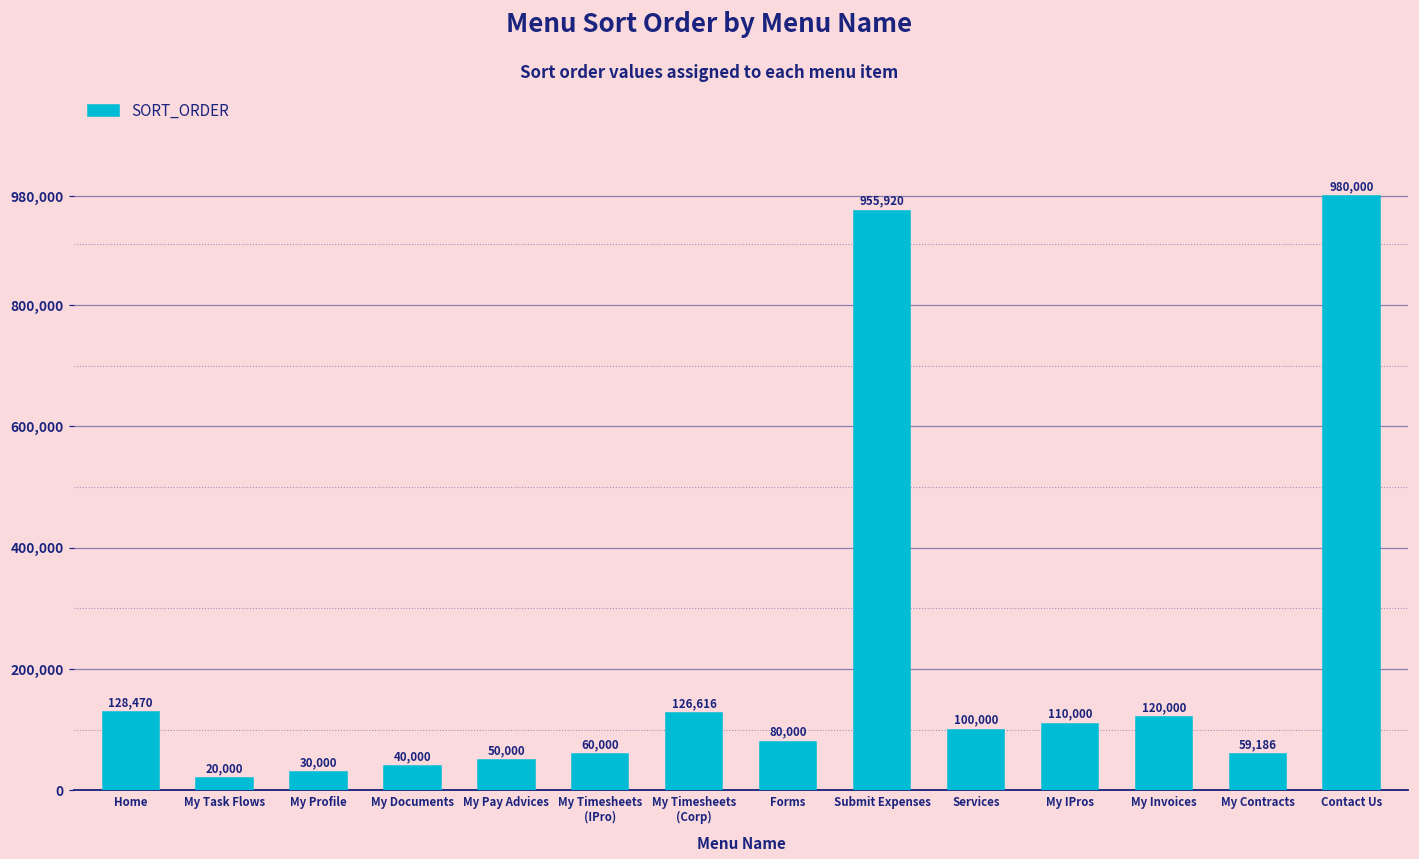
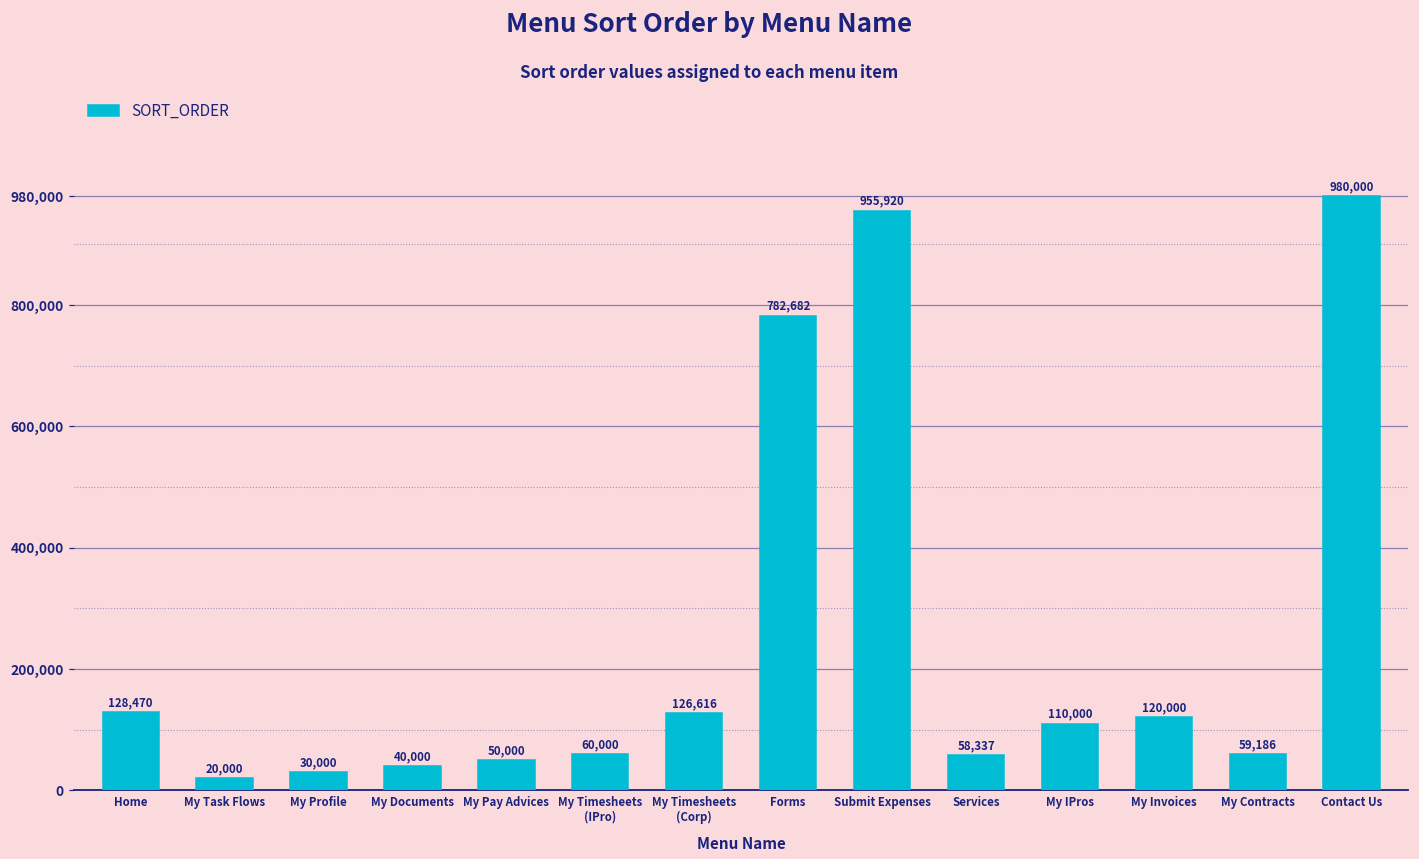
  {
    "Home": "128,470",
    "My Task Flows": "20,000",
    "My Profile": "30,000",
    "My Documents": "40,000",
    "My Pay Advices": "50,000",
    "My Timesheets (IPro)": "60,000",
    "My Timesheets (Corp)": "126,616",
-   "Forms": "80,000",
+   "Forms": "782,682",
    "Submit Expenses": "955,920",
-   "Services": "100,000",
+   "Services": "58,337",
    "My IPros": "110,000",
    "My Invoices": "120,000",
    "My Contracts": "59,186",
    "Contact Us": "980,000"
  }
